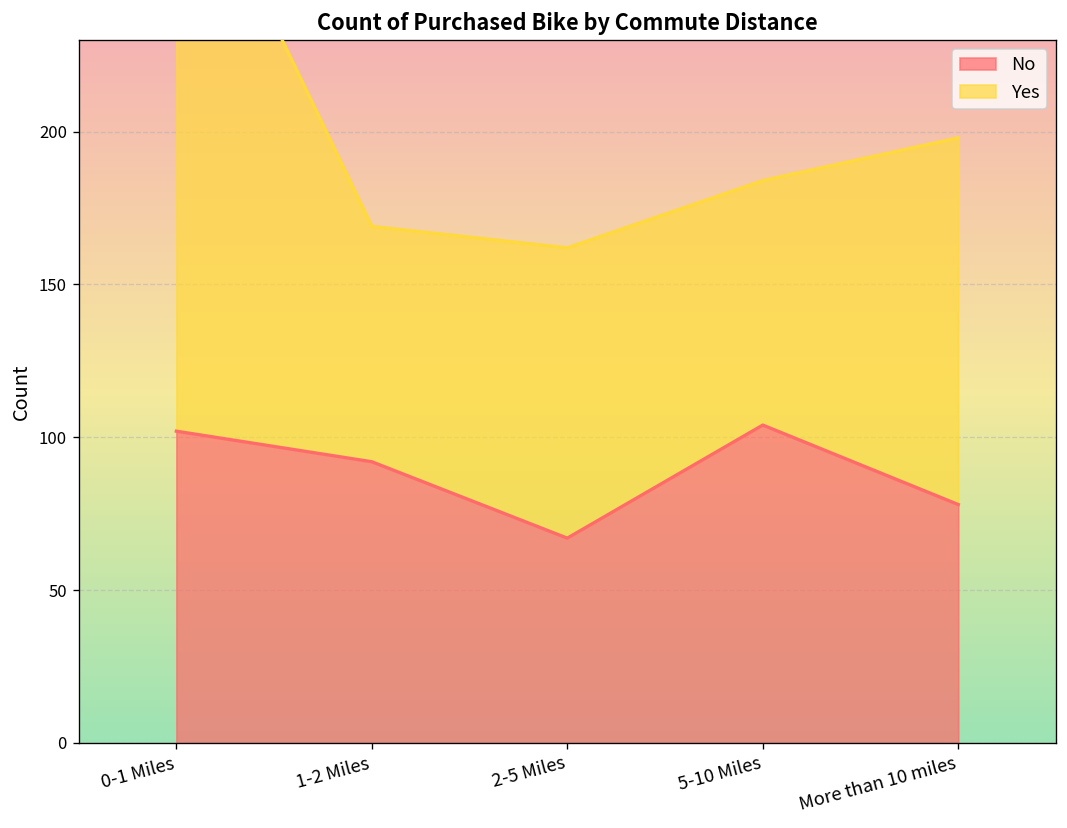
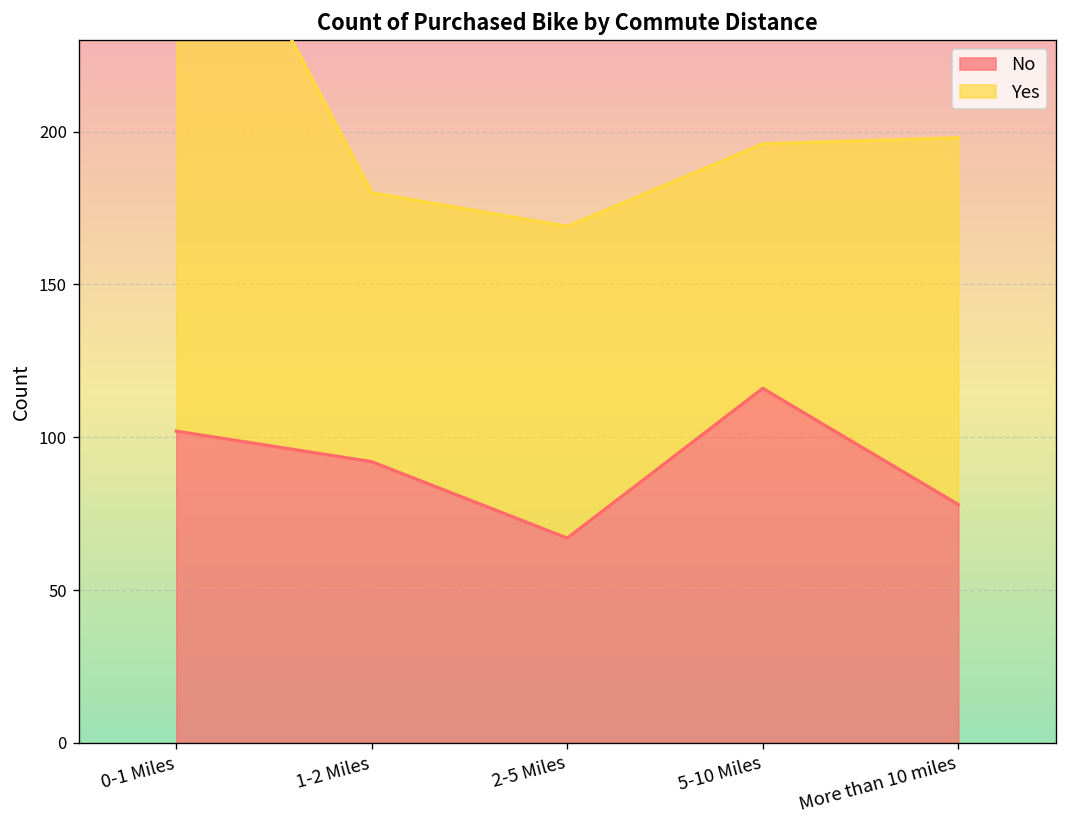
  {
    "No": {
      "0-1 Miles": 102,
      "1-2 Miles": 92,
      "2-5 Miles": 67,
-     "5-10 Miles": 104,
+     "5-10 Miles": 116,
      "More than 10 miles": 78
    },
    "Yes": {
-     "1-2 Miles": 77,
-     "2-5 Miles": 95,
+     "1-2 Miles": 88,
+     "2-5 Miles": 102,
      "5-10 Miles": 80,
      "More than 10 miles": 120
    }
  }
